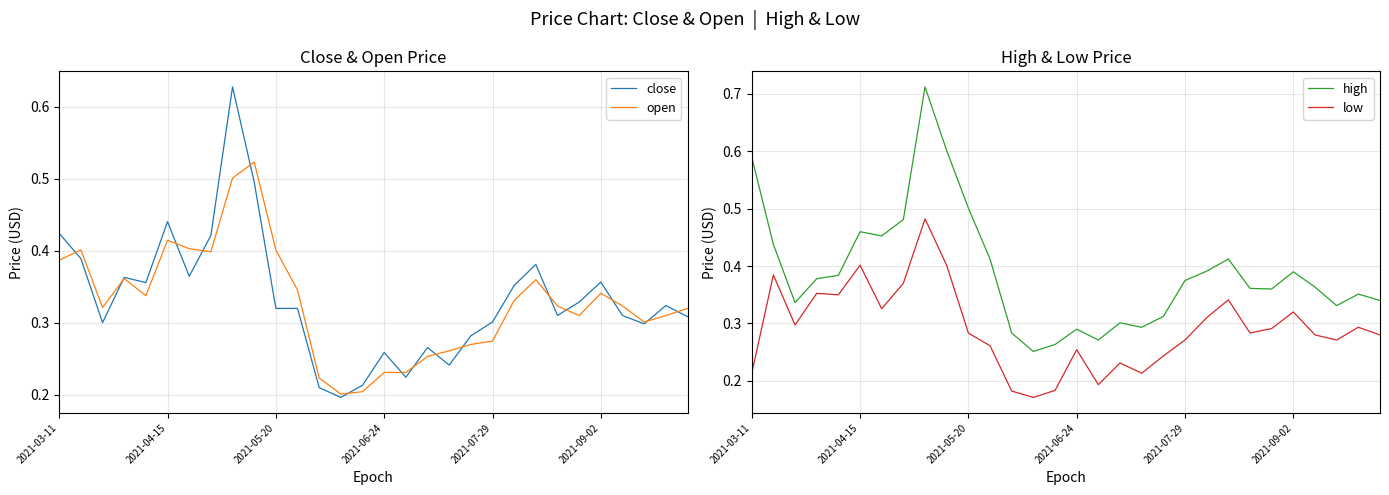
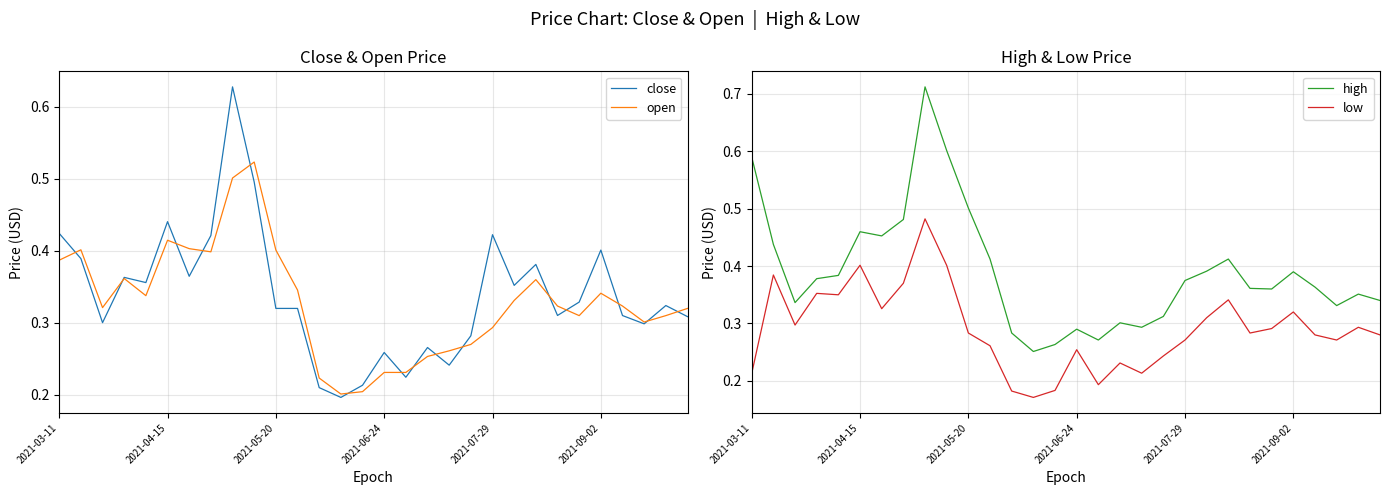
  {
    "Close & Open Price": {
      "close": {
        "2021-03-11": 0.42,
        "2021-04-15": 0.44,
        "2021-05-20": 0.32,
        "2021-06-24": 0.26,
-       "2021-07-29": 0.30,
-       "2021-09-02": 0.36
+       "2021-07-29": 0.42,
+       "2021-09-02": 0.40
      },
      "open": {
        "2021-03-11": 0.39,
        "2021-04-15": 0.41,
        "2021-05-20": 0.40,
        "2021-06-24": 0.23,
-       "2021-07-29": 0.27,
+       "2021-07-29": 0.29,
        "2021-09-02": 0.34
      }
    },
    "High & Low Price": {
      "high": {
        "2021-03-11": 0.59,
        "2021-04-15": 0.46,
        "2021-05-20": 0.50,
        "2021-06-24": 0.29,
        "2021-07-29": 0.37,
        "2021-09-02": 0.39
      },
      "low": {
        "2021-03-11": 0.21,
        "2021-04-15": 0.40,
        "2021-05-20": 0.28,
        "2021-06-24": 0.25,
        "2021-07-29": 0.27,
        "2021-09-02": 0.32
      }
    }
  }
